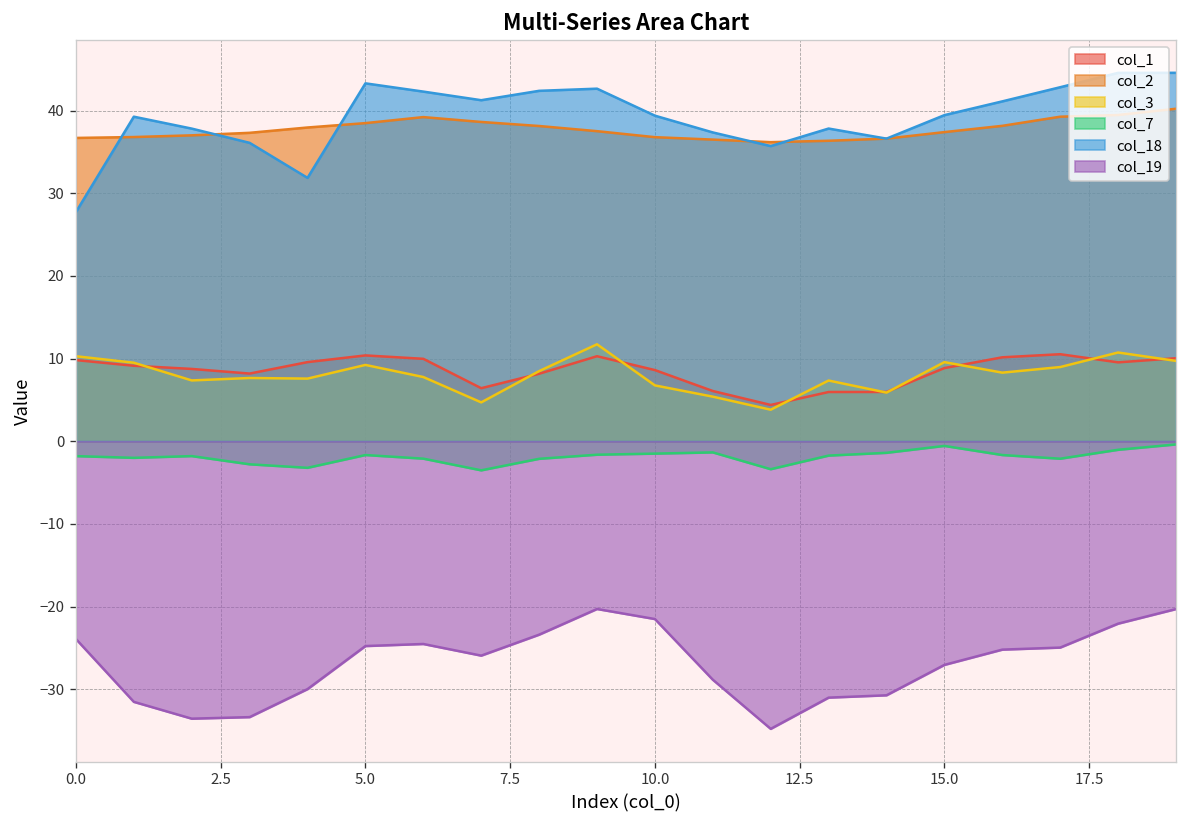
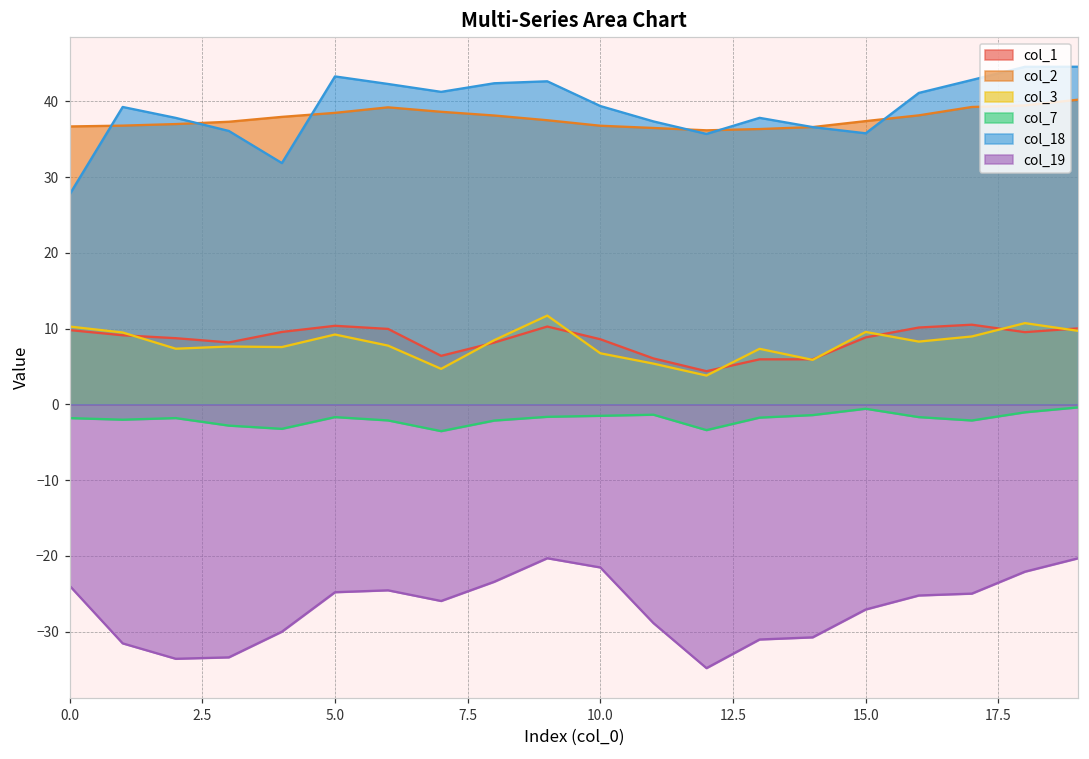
  {
    "col_3": {
      "0.0": 10,
      "5.0": 9,
      "10.0": 7,
      "15.0": 10
    },
    "col_18": {
      "0.0": 28,
      "5.0": 43,
      "10.0": 39,
-     "15.0": 39
+     "15.0": 36
    }
  }
